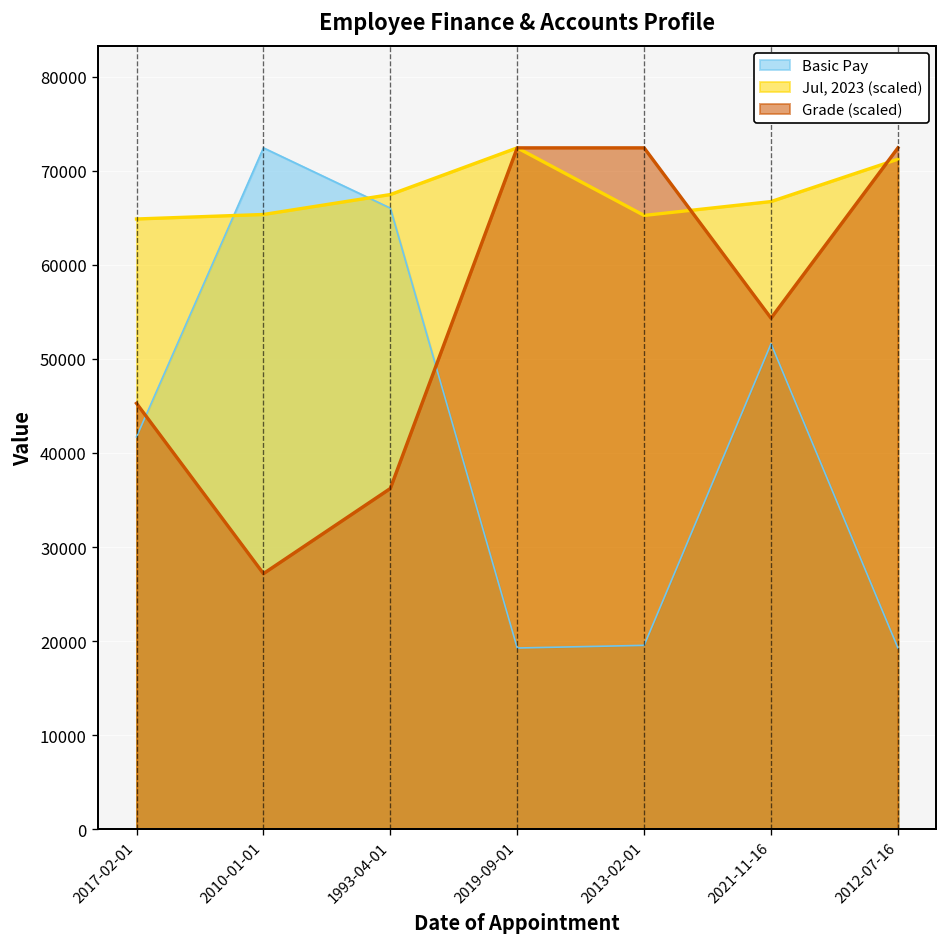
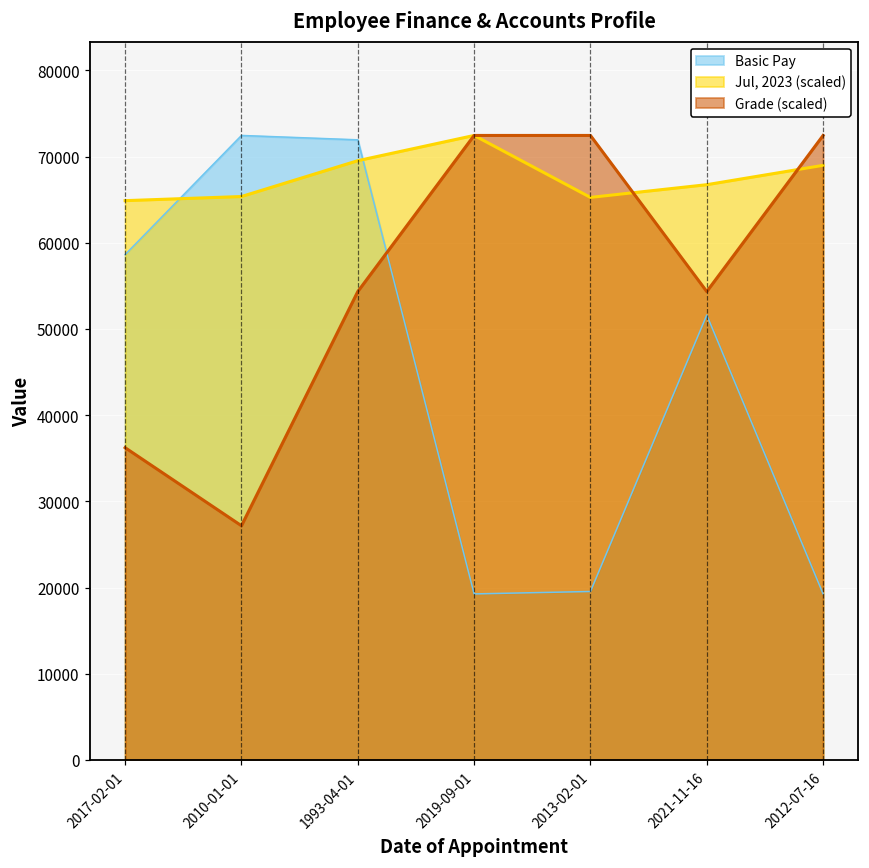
  {
    "Basic Pay": {
-     "2017-02-01": 42000,
+     "2017-02-01": 59000,
      "2010-01-01": 72000,
-     "1993-04-01": 66000,
+     "1993-04-01": 72000,
      "2019-09-01": 19000,
      "2013-02-01": 20000,
      "2021-11-16": 52000,
      "2012-07-16": 19000
    },
    "Jul, 2023 (scaled)": {
      "2017-02-01": 65000,
      "2010-01-01": 65000,
-     "1993-04-01": 67000,
+     "1993-04-01": 70000,
      "2013-02-01": 65000,
      "2021-11-16": 67000,
-     "2012-07-16": 71000
+     "2012-07-16": 69000
    },
    "Grade (scaled)": {
-     "2017-02-01": 45000,
+     "2017-02-01": 36000,
      "2010-01-01": 27000,
-     "1993-04-01": 36000,
+     "1993-04-01": 54000,
      "2013-02-01": 72000,
      "2021-11-16": 54000,
      "2012-07-16": 72000
    }
  }
